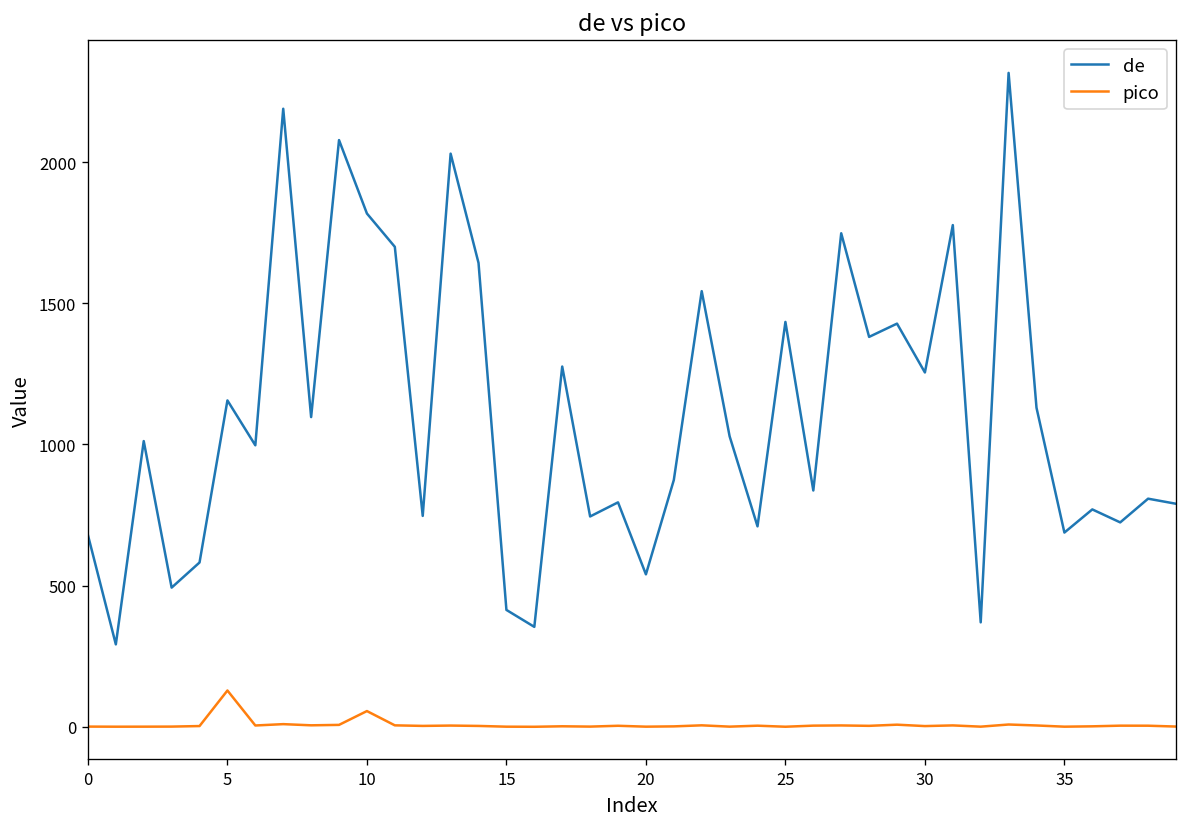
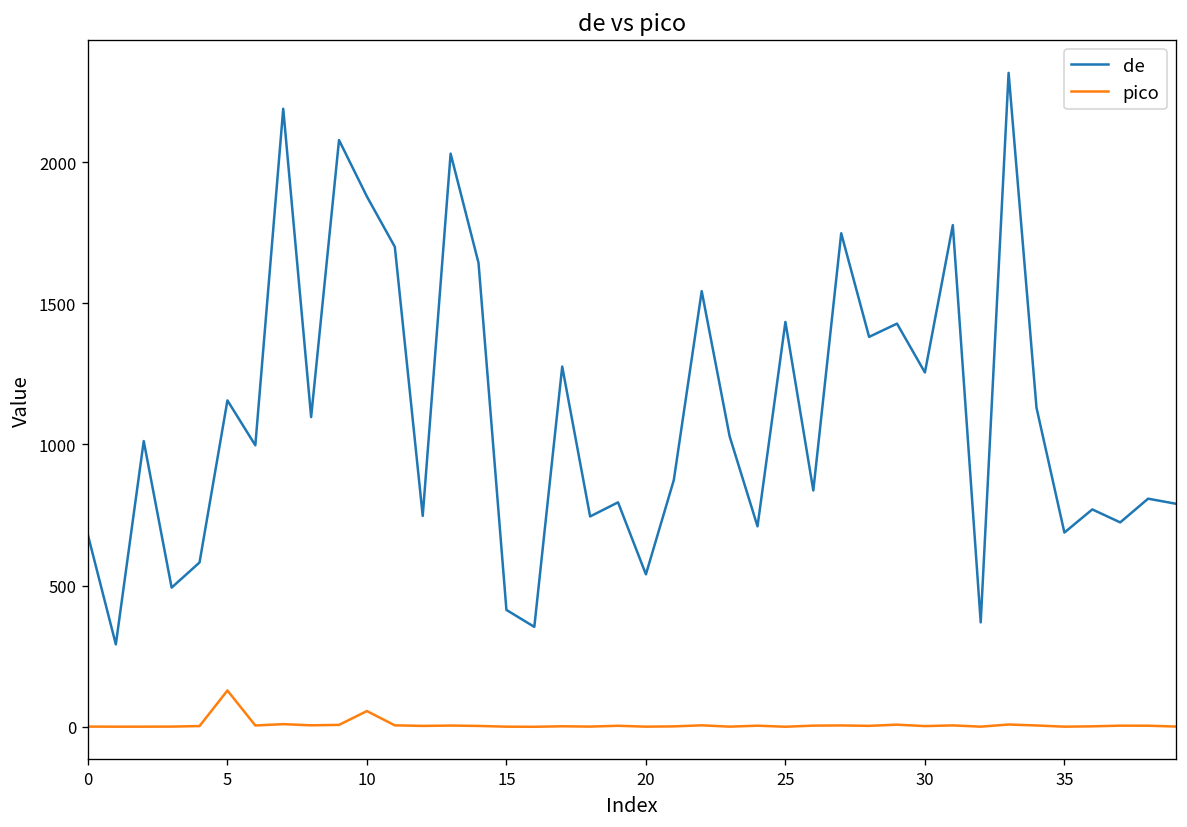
  {
    "de": {
      "0": 680,
      "5": 1160,
-     "10": 1820,
+     "10": 1880,
      "15": 410,
      "20": 540,
      "25": 1430,
      "30": 1260,
      "35": 690
    },
    "pico": {
      "0": 0,
      "5": 130,
      "10": 60,
      "15": 0,
      "20": 0,
      "25": 0,
      "30": 0,
      "35": 0
    }
  }
